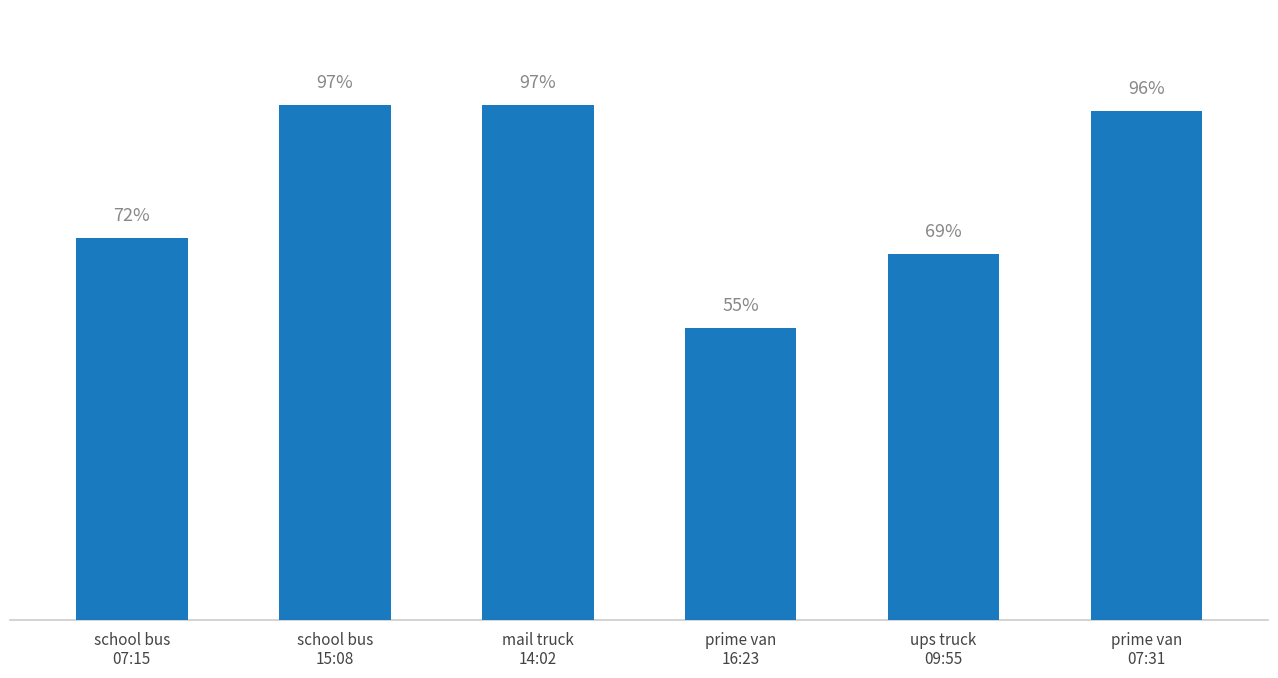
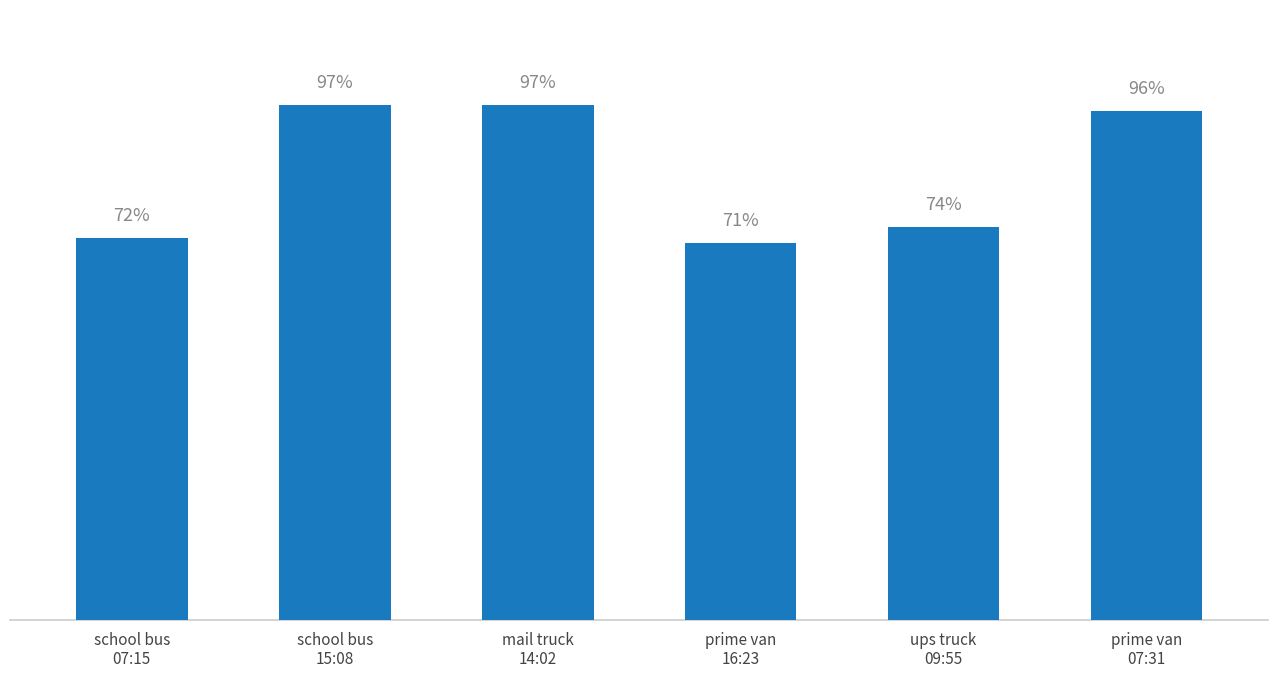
  {
    "school bus 07:15": "72%",
    "school bus 15:08": "97%",
    "mail truck 14:02": "97%",
-   "prime van 16:23": "55%",
-   "ups truck 09:55": "69%",
+   "prime van 16:23": "71%",
+   "ups truck 09:55": "74%",
    "prime van 07:31": "96%"
  }
